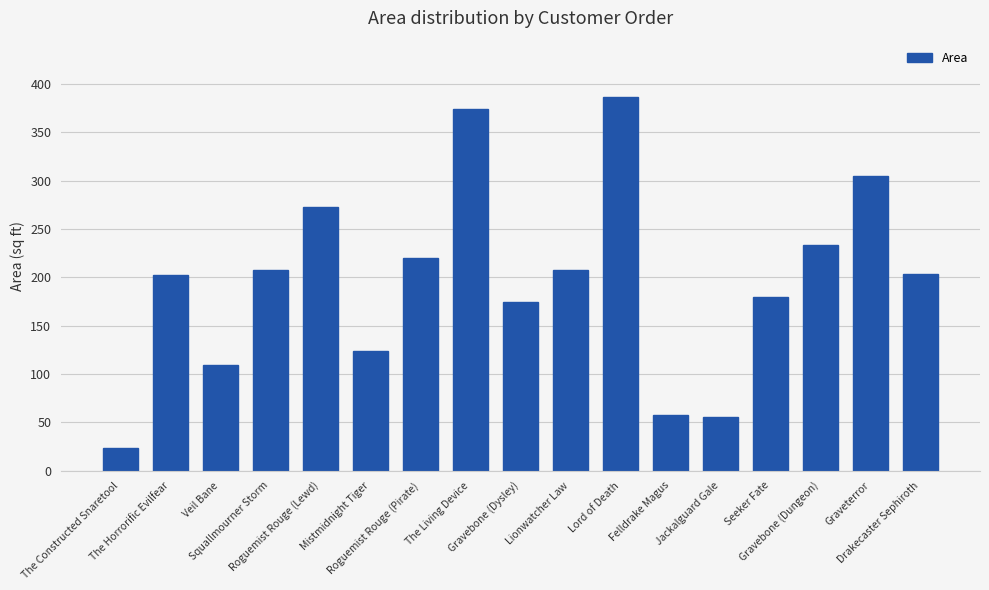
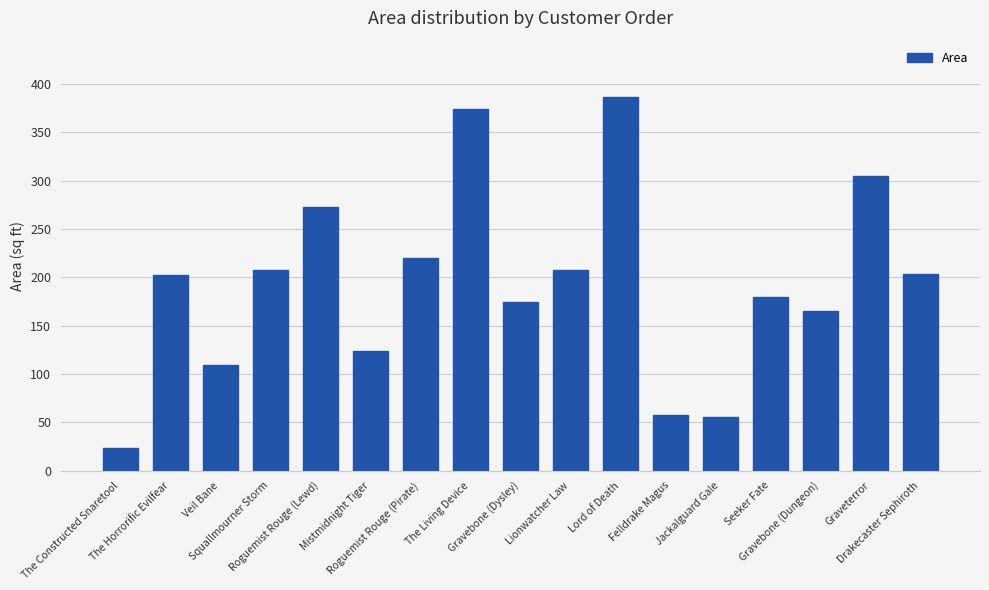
  {
    "The Constructed Snaretool": 20,
    "The Horrorific Evilfear": 200,
    "Veil Bane": 110,
    "Squallmourner Storm": 210,
    "Roguemist Rouge (Lewd)": 270,
    "Mistmidnight Tiger": 120,
    "Roguemist Rouge (Pirate)": 220,
    "The Living Device": 370,
    "Gravebone (Dysley)": 170,
    "Lionwatcher Law": 210,
    "Lord of Death": 390,
    "Felldrake Magus": 60,
    "Jackalguard Gale": 60,
    "Seeker Fate": 180,
-   "Gravebone (Dungeon)": 230,
+   "Gravebone (Dungeon)": 170,
    "Graveterror": 310,
    "Drakecaster Sephiroth": 200
  }
